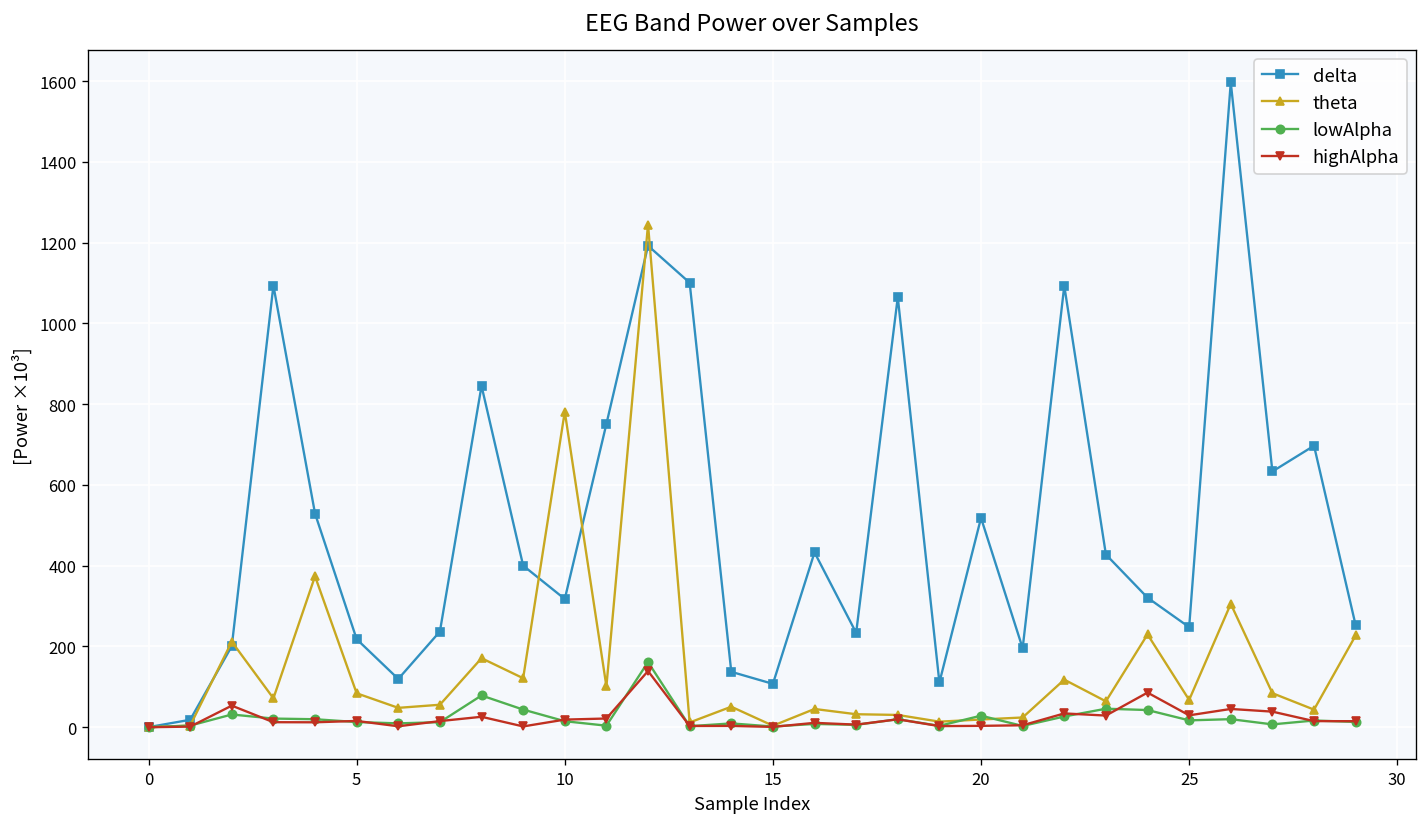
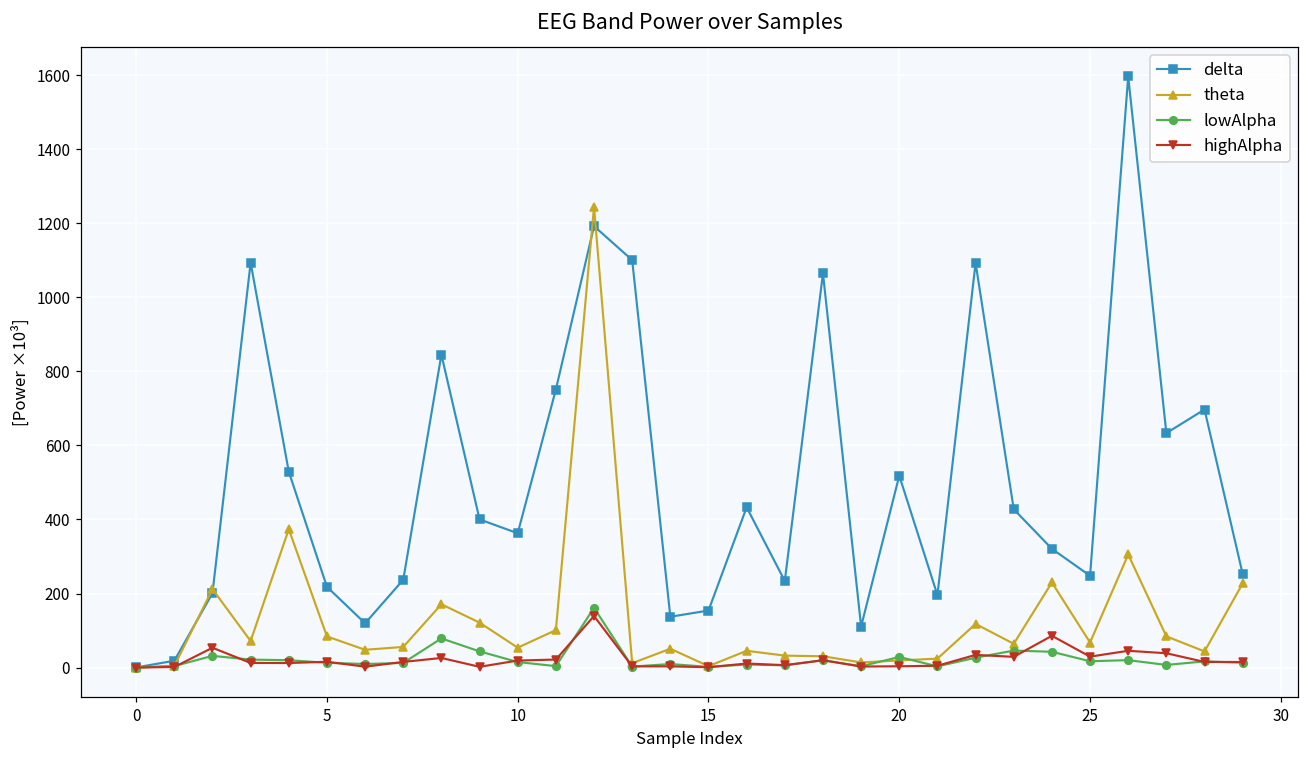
  {
    "delta": {
      "5": 220,
-     "10": 320,
-     "15": 110,
+     "10": 360,
+     "15": 150,
      "20": 520,
      "25": 250
    },
    "theta": {
      "5": 80,
-     "10": 780,
+     "10": 50,
      "20": 20,
      "25": 70
    },
    "lowAlpha": {
      "20": 30,
      "25": 20
    },
    "highAlpha": {
      "20": 0,
      "25": 30
    }
  }
